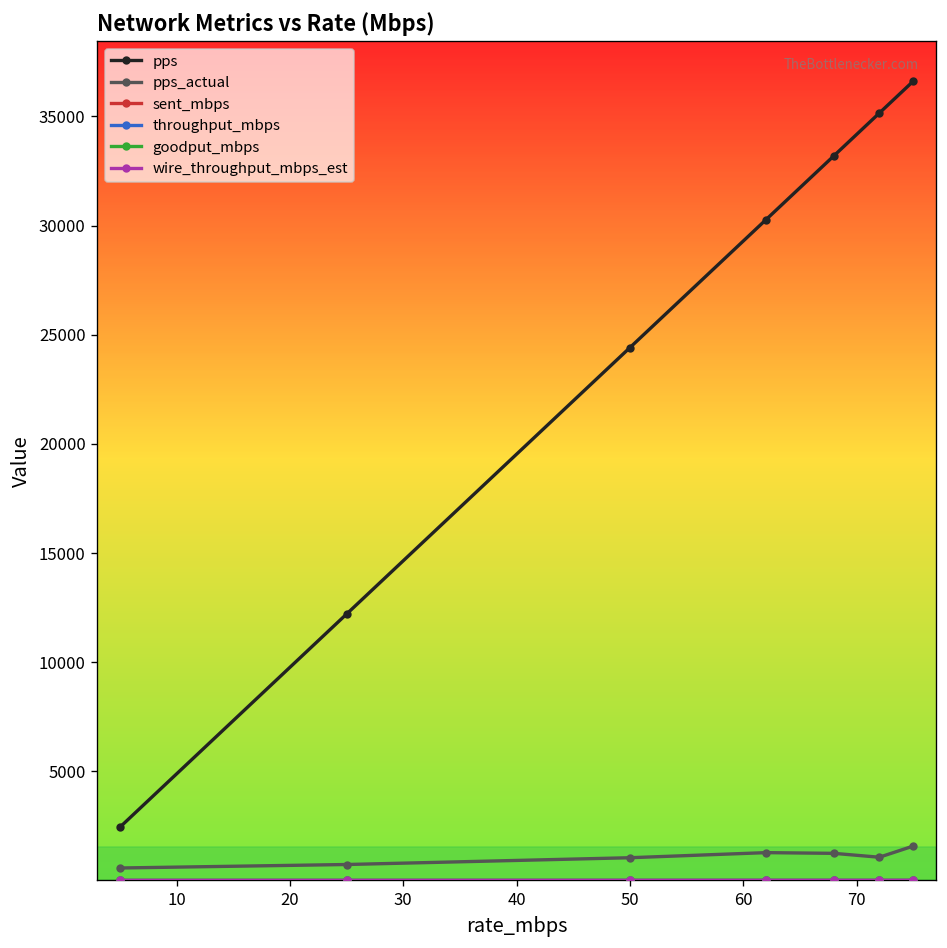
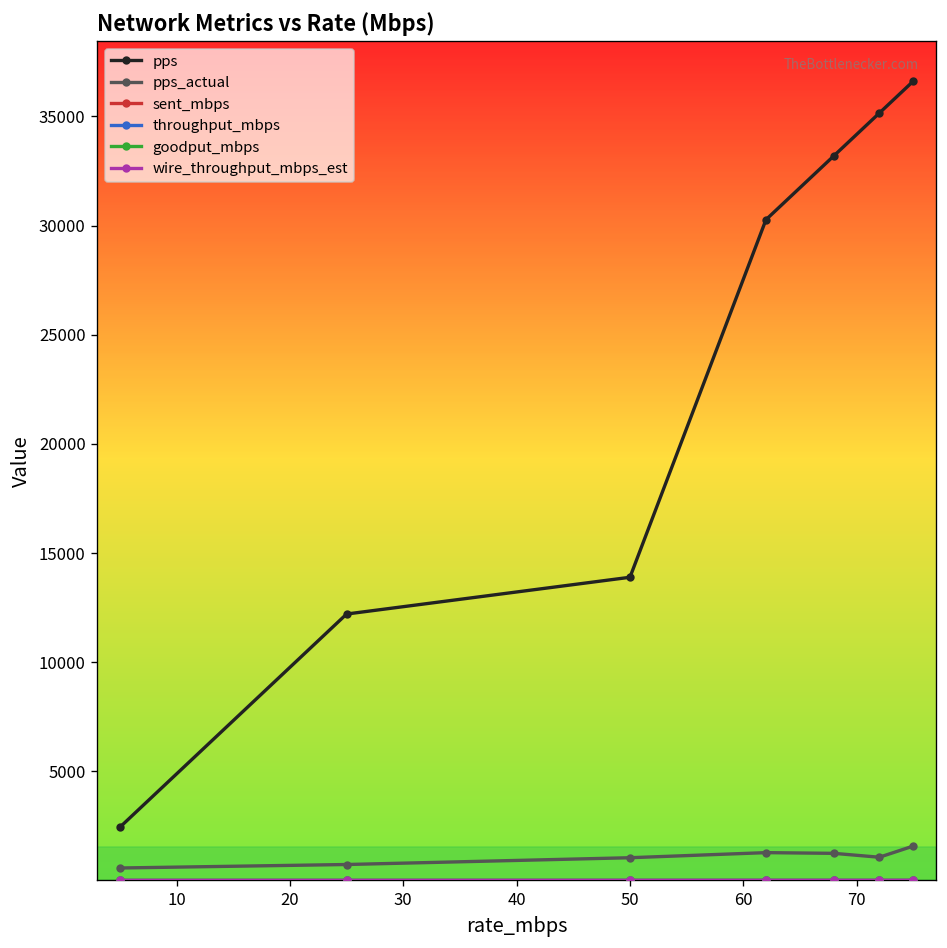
  {
    "pps": {
-     "50": 24400
+     "50": 13900
    }
  }
